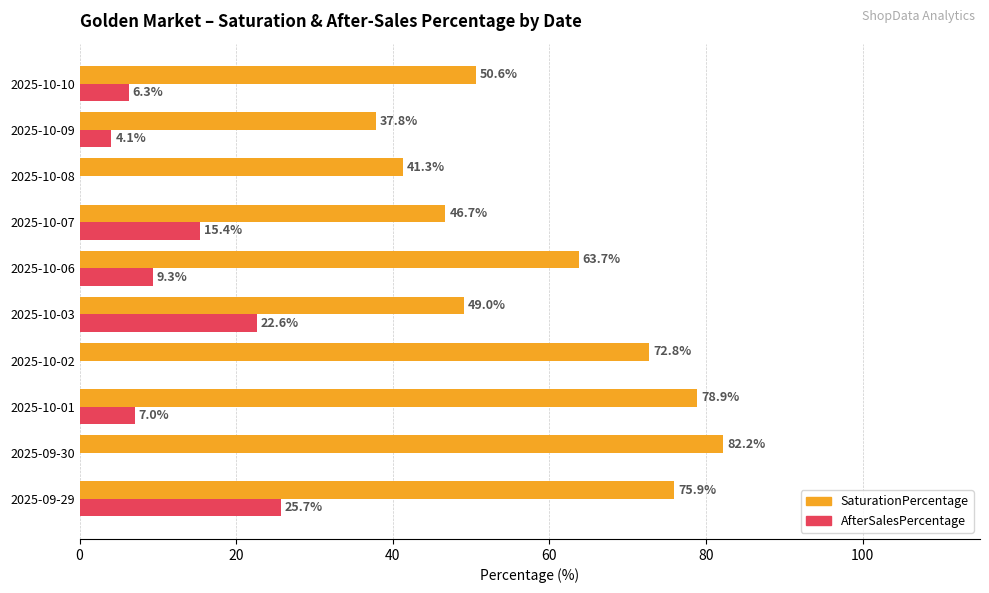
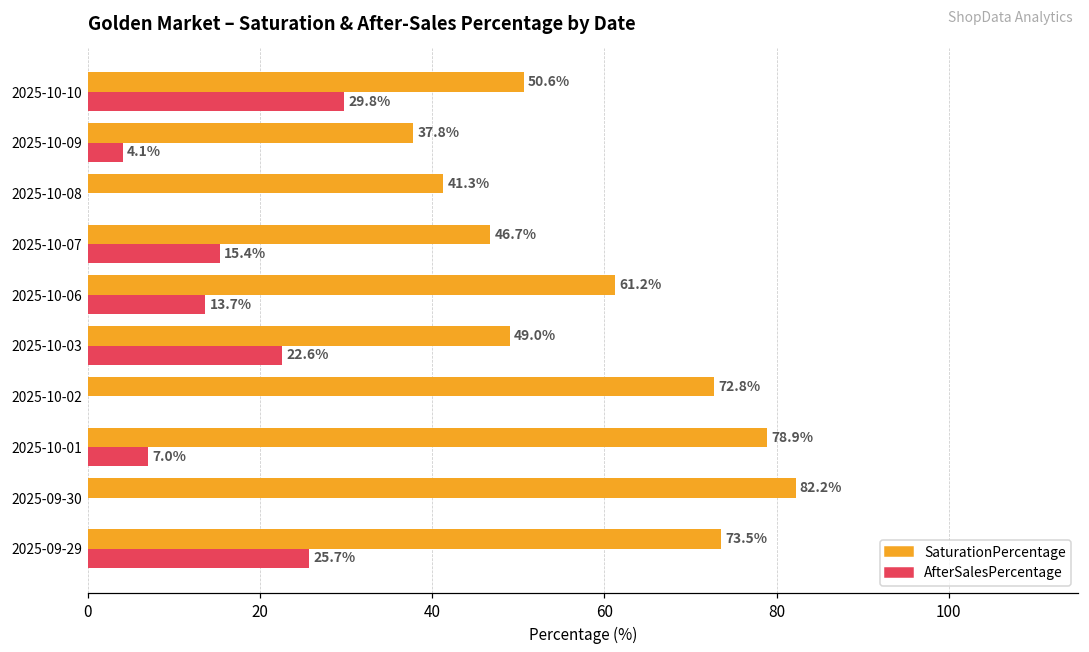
  {
    "SaturationPercentage": {
      "2025-10-10": "50.6%",
      "2025-10-09": "37.8%",
      "2025-10-08": "41.3%",
      "2025-10-07": "46.7%",
-     "2025-10-06": "63.7%",
+     "2025-10-06": "61.2%",
      "2025-10-03": "49.0%",
      "2025-10-02": "72.8%",
      "2025-10-01": "78.9%",
      "2025-09-30": "82.2%",
-     "2025-09-29": "75.9%"
+     "2025-09-29": "73.5%"
    },
    "AfterSalesPercentage": {
-     "2025-10-10": "6.3%",
+     "2025-10-10": "29.8%",
      "2025-10-09": "4.1%",
      "2025-10-07": "15.4%",
-     "2025-10-06": "9.3%",
+     "2025-10-06": "13.7%",
      "2025-10-03": "22.6%",
      "2025-10-01": "7.0%",
      "2025-09-29": "25.7%"
    }
  }
